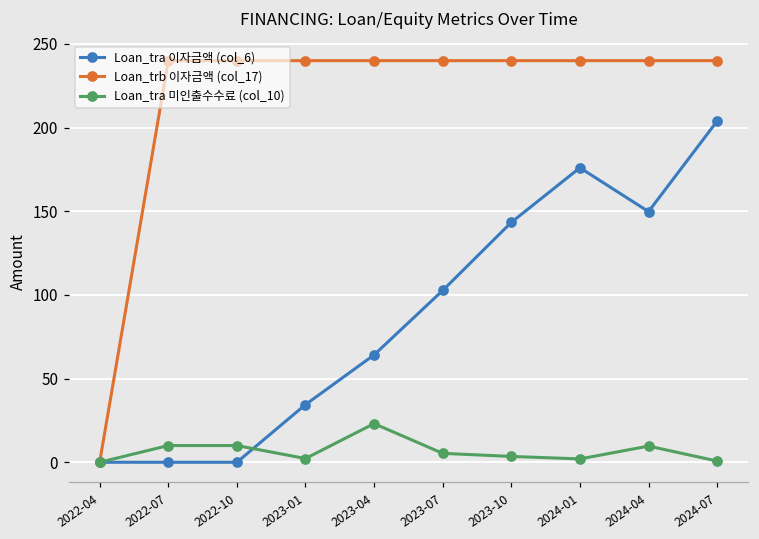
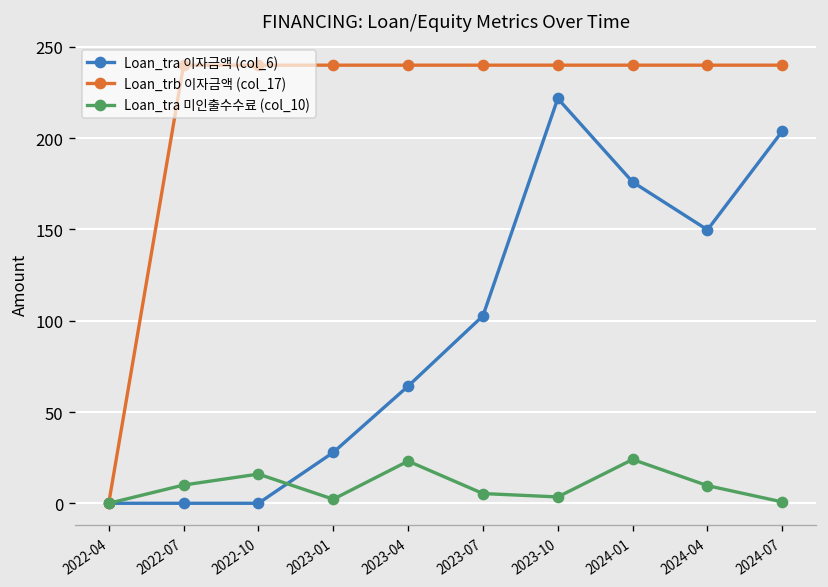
  {
    "Loan_tra 이자금액 (col_6)": {
      "2022-07": 0,
      "2022-10": 0,
-     "2023-01": 34,
+     "2023-01": 28,
      "2023-04": 64,
      "2023-07": 103,
-     "2023-10": 143,
+     "2023-10": 222,
      "2024-01": 176,
      "2024-04": 150,
      "2024-07": 204
    },
    "Loan_trb 이자금액 (col_17)": {
      "2023-01": 240,
      "2023-04": 240,
      "2023-07": 240,
      "2023-10": 240,
      "2024-01": 240,
      "2024-04": 240,
      "2024-07": 240
    },
    "Loan_tra 미인출수수료 (col_10)": {
      "2022-07": 10,
-     "2022-10": 10,
+     "2022-10": 16,
      "2023-01": 2,
      "2023-04": 23,
      "2023-07": 5,
      "2023-10": 3,
-     "2024-01": 2,
+     "2024-01": 24,
      "2024-04": 10,
      "2024-07": 1
    }
  }
